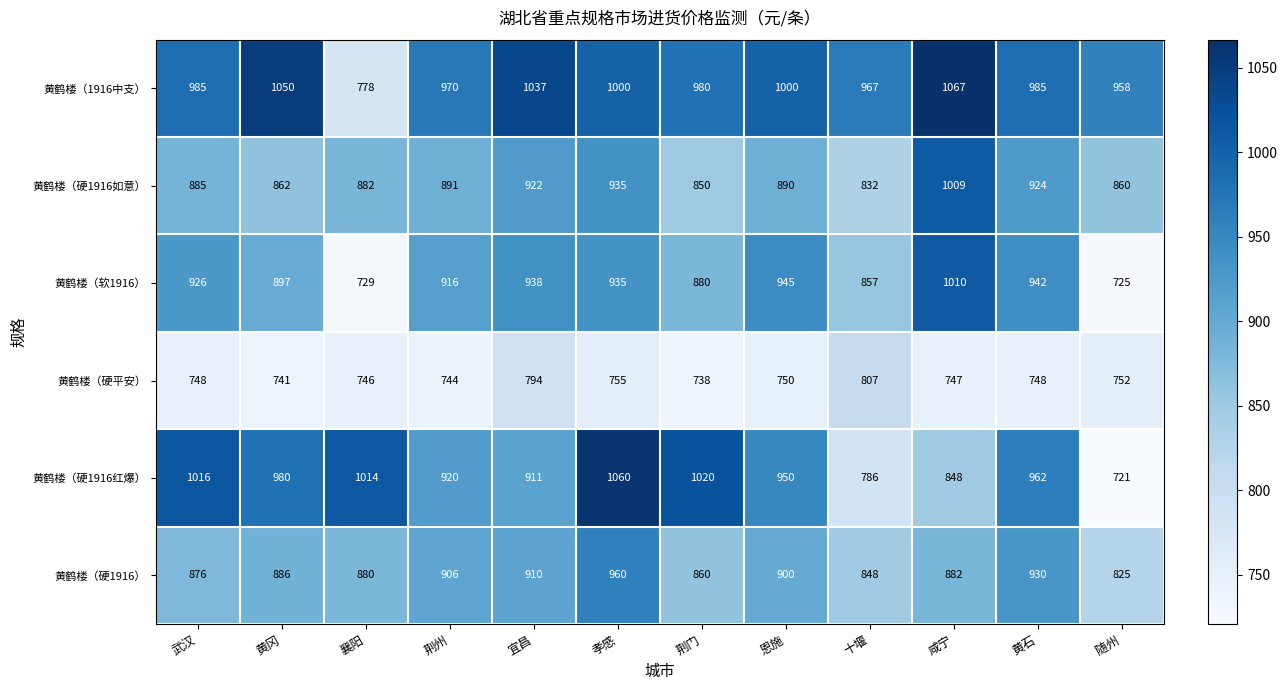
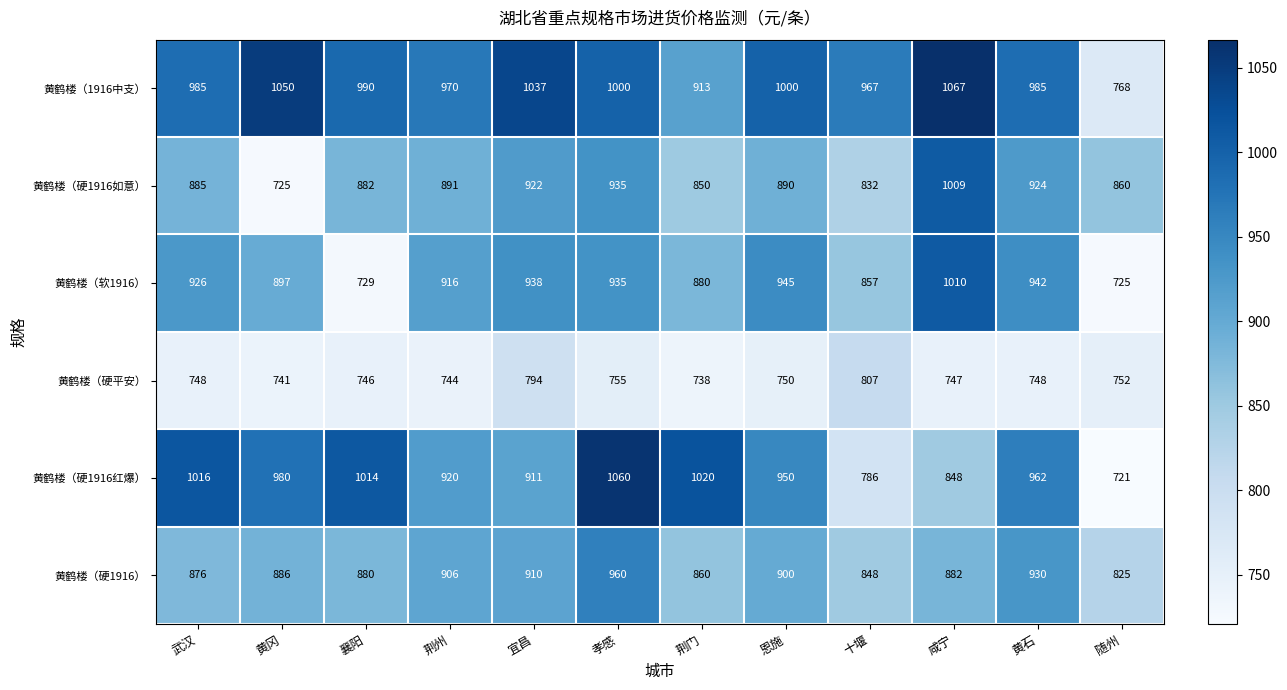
  {
    "黄鹤楼（1916中支）": {
      "武汉": 985,
      "黄冈": 1050,
-     "襄阳": 778,
+     "襄阳": 990,
      "荆州": 970,
      "宜昌": 1037,
      "孝感": 1000,
-     "荆门": 980,
+     "荆门": 913,
      "恩施": 1000,
      "十堰": 967,
      "咸宁": 1067,
      "黄石": 985,
-     "随州": 958
+     "随州": 768
    },
    "黄鹤楼（硬1916如意）": {
      "武汉": 885,
-     "黄冈": 862,
+     "黄冈": 725,
      "襄阳": 882,
      "荆州": 891,
      "宜昌": 922,
      "孝感": 935,
      "荆门": 850,
      "恩施": 890,
      "十堰": 832,
      "咸宁": 1009,
      "黄石": 924,
      "随州": 860
    },
    "黄鹤楼（软1916）": {
      "武汉": 926,
      "黄冈": 897,
      "襄阳": 729,
      "荆州": 916,
      "宜昌": 938,
      "孝感": 935,
      "荆门": 880,
      "恩施": 945,
      "十堰": 857,
      "咸宁": 1010,
      "黄石": 942,
      "随州": 725
    },
    "黄鹤楼（硬平安）": {
      "武汉": 748,
      "黄冈": 741,
      "襄阳": 746,
      "荆州": 744,
      "宜昌": 794,
      "孝感": 755,
      "荆门": 738,
      "恩施": 750,
      "十堰": 807,
      "咸宁": 747,
      "黄石": 748,
      "随州": 752
    },
    "黄鹤楼（硬1916红爆）": {
      "武汉": 1016,
      "黄冈": 980,
      "襄阳": 1014,
      "荆州": 920,
      "宜昌": 911,
      "孝感": 1060,
      "荆门": 1020,
      "恩施": 950,
      "十堰": 786,
      "咸宁": 848,
      "黄石": 962,
      "随州": 721
    },
    "黄鹤楼（硬1916）": {
      "武汉": 876,
      "黄冈": 886,
      "襄阳": 880,
      "荆州": 906,
      "宜昌": 910,
      "孝感": 960,
      "荆门": 860,
      "恩施": 900,
      "十堰": 848,
      "咸宁": 882,
      "黄石": 930,
      "随州": 825
    }
  }
